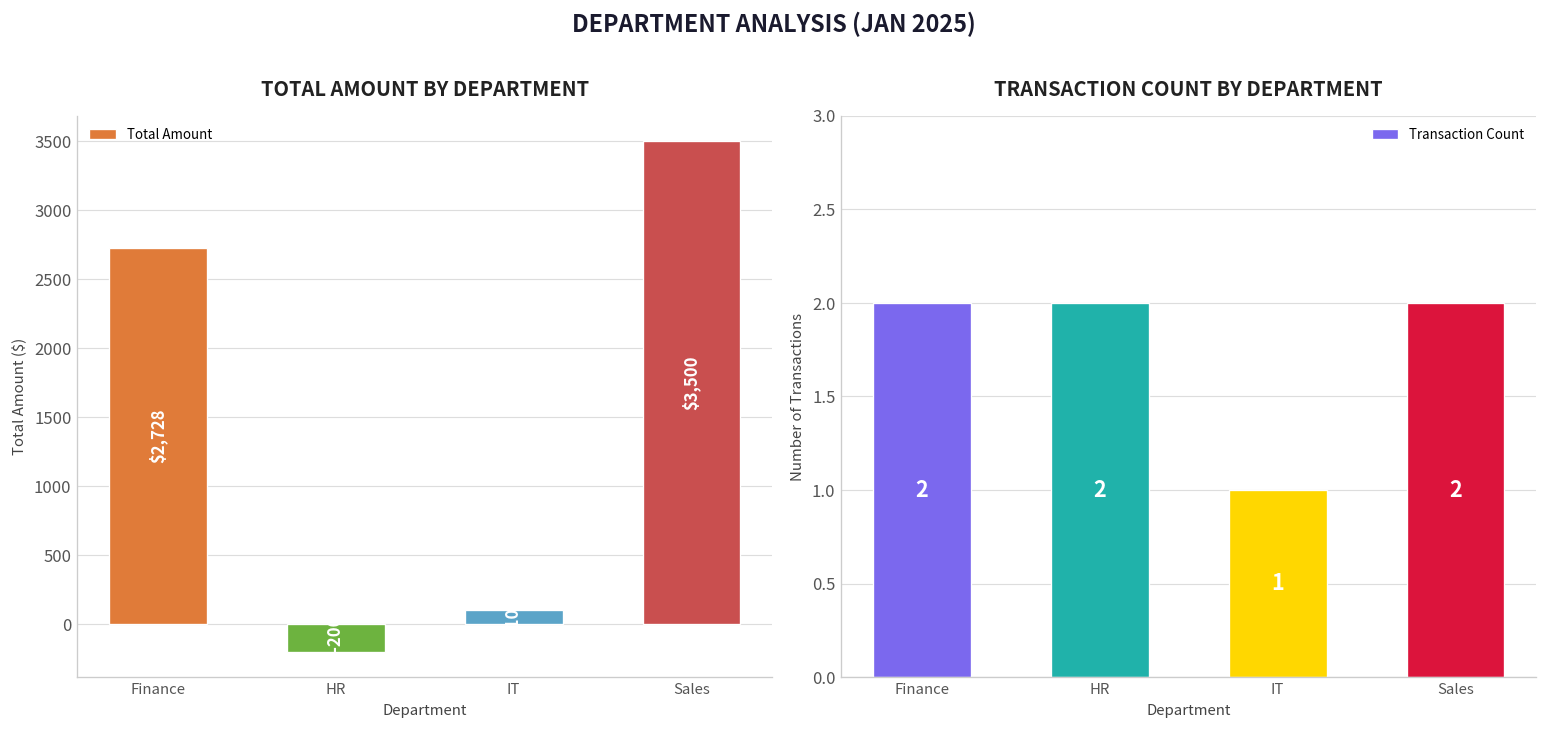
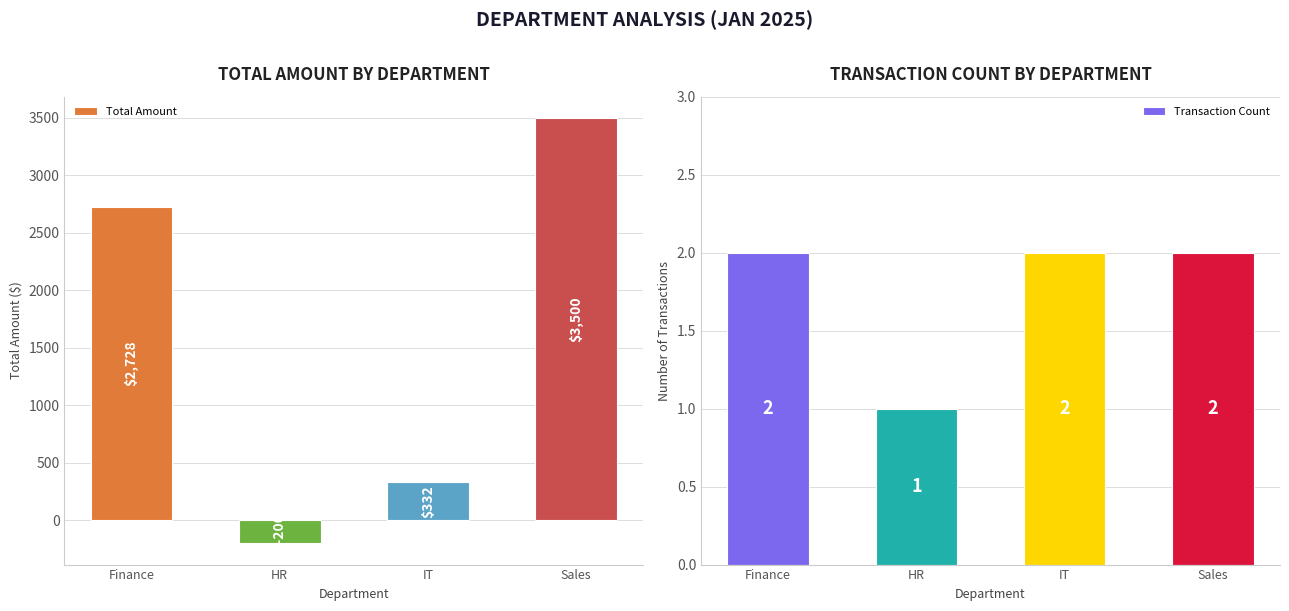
  {
    "TOTAL AMOUNT BY DEPARTMENT": {
-     "IT": 100
+     "IT": 330
    },
    "TRANSACTION COUNT BY DEPARTMENT": {
      "Finance": 2,
-     "HR": 2,
-     "IT": 1,
+     "HR": 1,
+     "IT": 2,
      "Sales": 2
    }
  }
